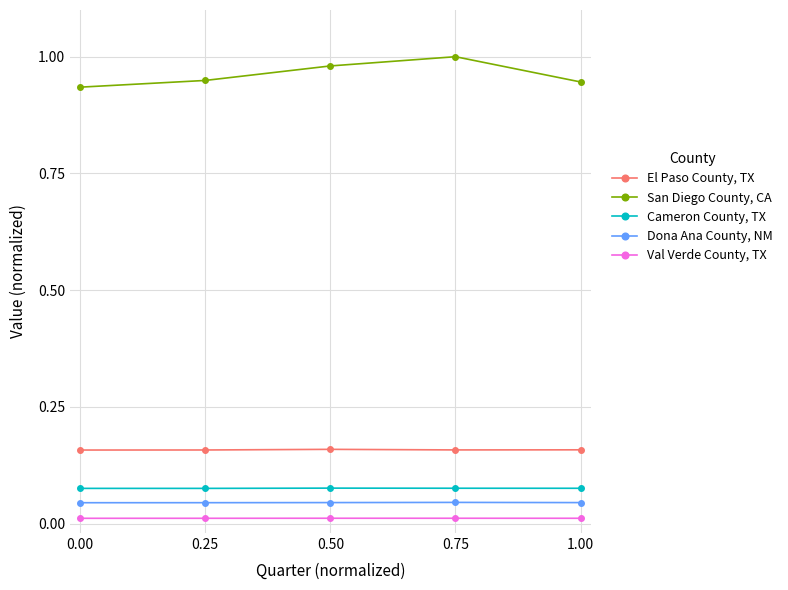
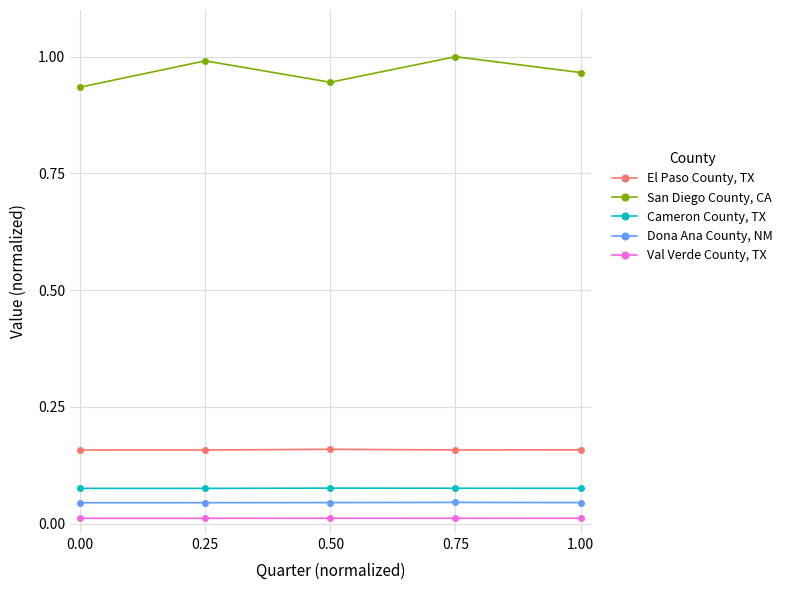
  {
    "El Paso County, TX": {
      "0.00": 0.16,
      "0.25": 0.16,
      "0.50": 0.16,
      "0.75": 0.16,
      "1.00": 0.16
    },
    "San Diego County, CA": {
      "0.00": 0.93,
-     "0.25": 0.95,
-     "0.50": 0.98,
+     "0.25": 0.99,
+     "0.50": 0.95,
      "0.75": 1.00,
-     "1.00": 0.95
+     "1.00": 0.97
    },
    "Cameron County, TX": {
      "0.00": 0.08,
      "0.25": 0.08,
      "0.50": 0.08,
      "0.75": 0.08,
      "1.00": 0.08
    },
    "Dona Ana County, NM": {
      "0.00": 0.04,
      "0.25": 0.04,
      "0.50": 0.05,
      "0.75": 0.05,
      "1.00": 0.05
    },
    "Val Verde County, TX": {
      "0.00": 0.01,
      "0.25": 0.01,
      "0.50": 0.01,
      "0.75": 0.01,
      "1.00": 0.01
    }
  }
